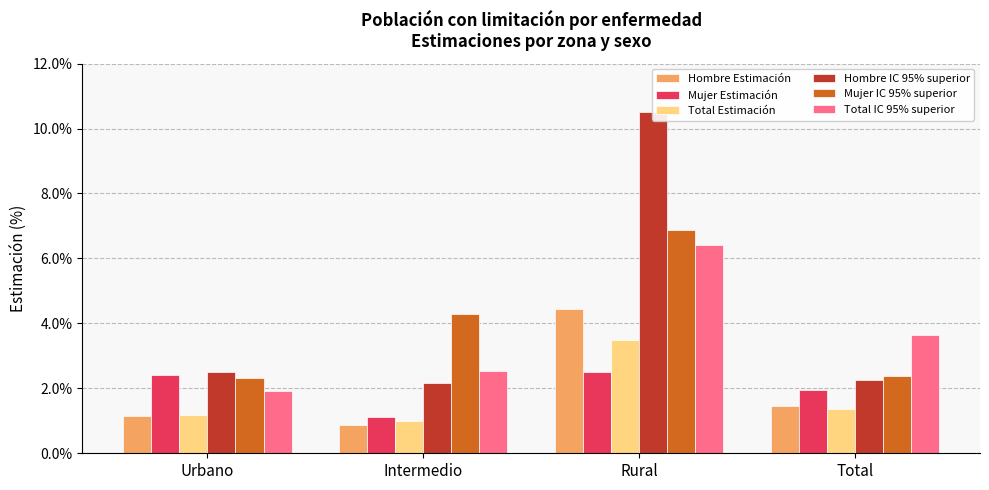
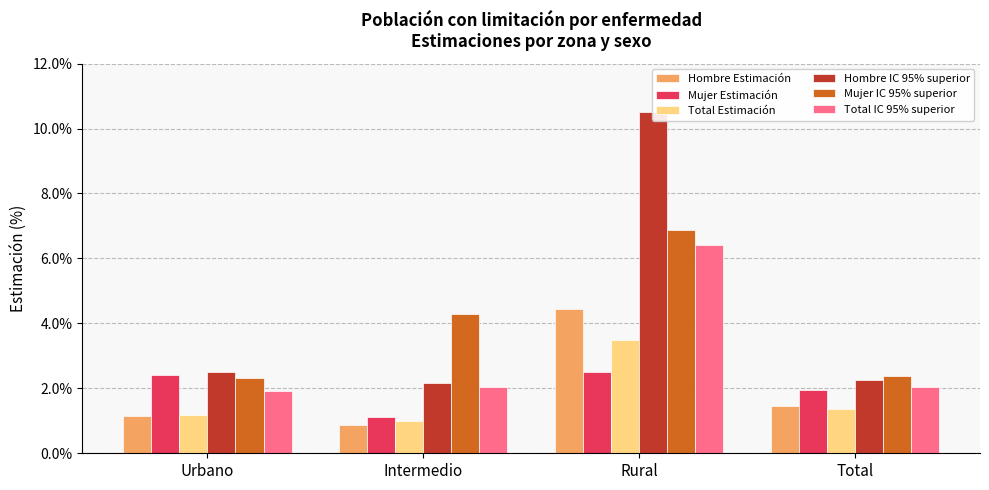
  {
    "Mujer Estimación": {
      "Urbano": "2.4%",
      "Intermedio": "1.1%",
      "Rural": "2.5%",
      "Total": "2.0%"
    },
    "Total IC 95% superior": {
      "Urbano": "1.9%",
-     "Intermedio": "2.5%",
+     "Intermedio": "2.0%",
      "Rural": "6.4%",
-     "Total": "3.6%"
+     "Total": "2.0%"
    }
  }
